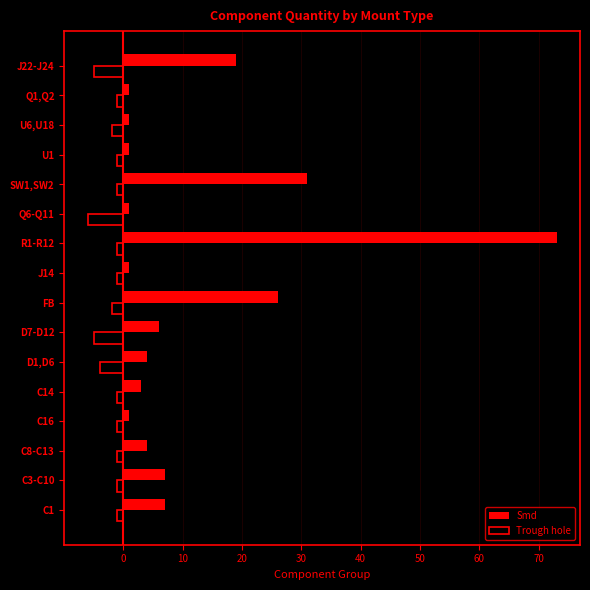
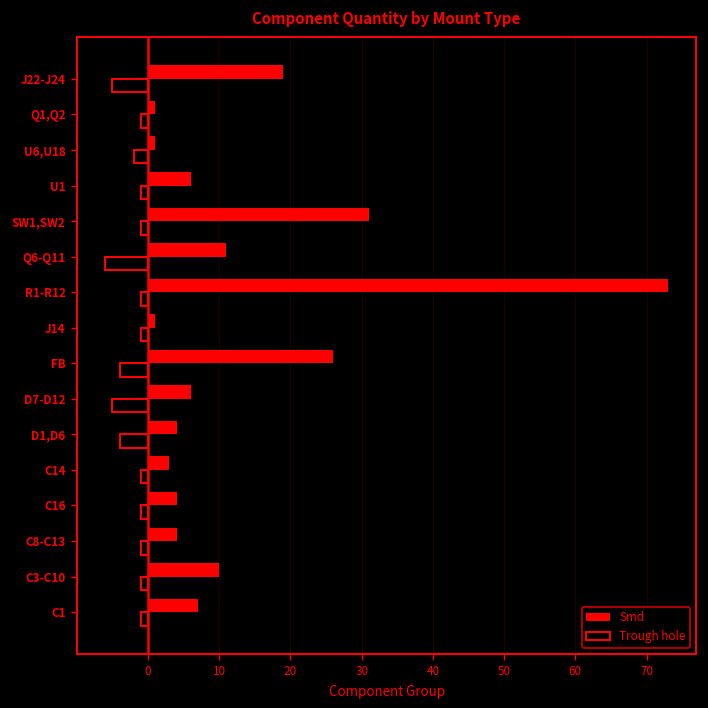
  {
    "Smd": {
      "J22-J24": 19,
      "Q1,Q2": 1,
      "U6,U18": 1,
-     "U1": 1,
+     "U1": 6,
      "SW1,SW2": 31,
-     "Q6-Q11": 1,
+     "Q6-Q11": 11,
      "R1-R12": 73,
      "J14": 1,
      "FB": 26,
      "D7-D12": 6,
      "D1,D6": 4,
      "C14": 3,
-     "C16": 1,
+     "C16": 4,
      "C8-C13": 4,
-     "C3-C10": 7,
+     "C3-C10": 10,
      "C1": 7
    },
    "Trough hole": {
      "J22-J24": -5,
      "Q1,Q2": -1,
      "U6,U18": -2,
      "U1": -1,
      "SW1,SW2": -1,
      "Q6-Q11": -6,
      "R1-R12": -1,
      "J14": -1,
-     "FB": -2,
+     "FB": -4,
      "D7-D12": -5,
      "D1,D6": -4,
      "C14": -1,
      "C16": -1,
      "C8-C13": -1,
      "C3-C10": -1,
      "C1": -1
    }
  }
